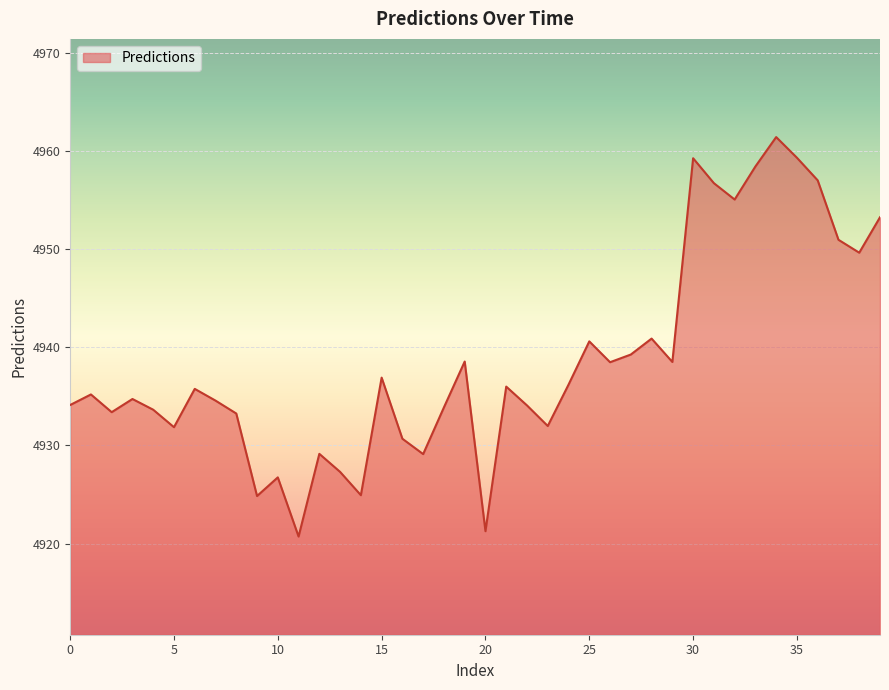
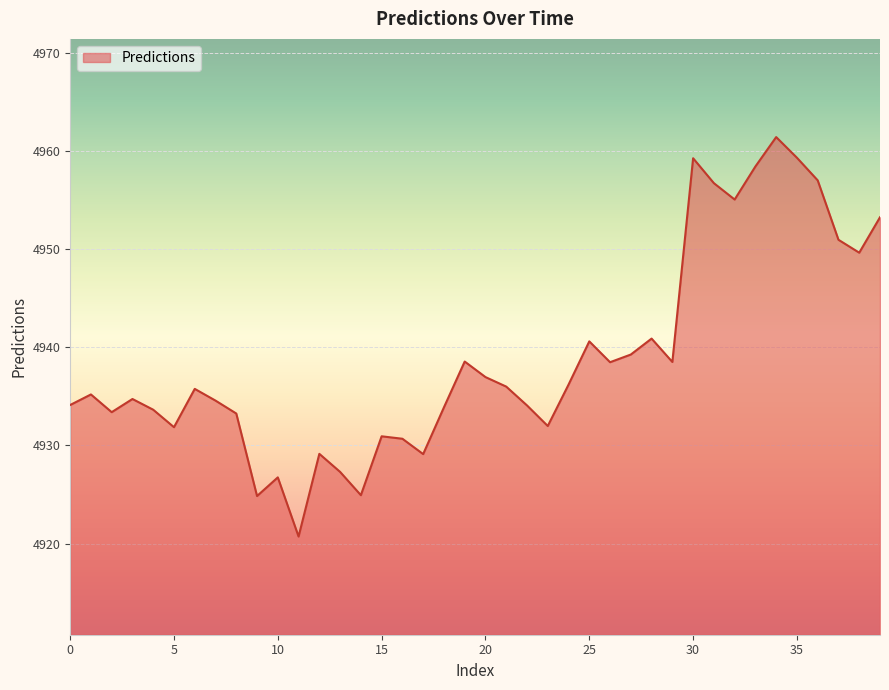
  {
    "0": 4934,
    "5": 4932,
    "10": 4927,
-   "15": 4937,
-   "20": 4921,
+   "15": 4931,
+   "20": 4937,
    "25": 4941,
    "30": 4959,
    "35": 4959
  }
